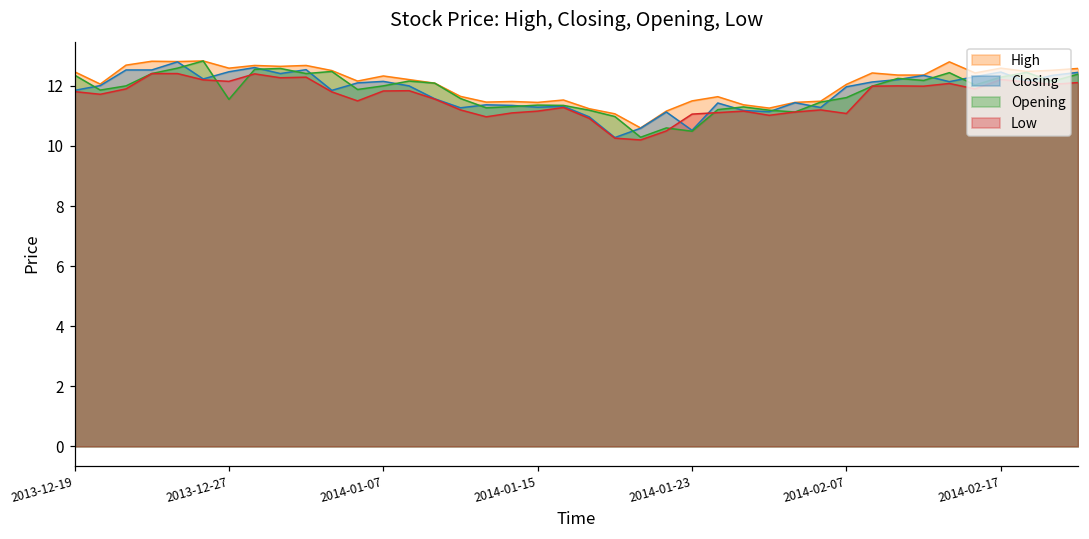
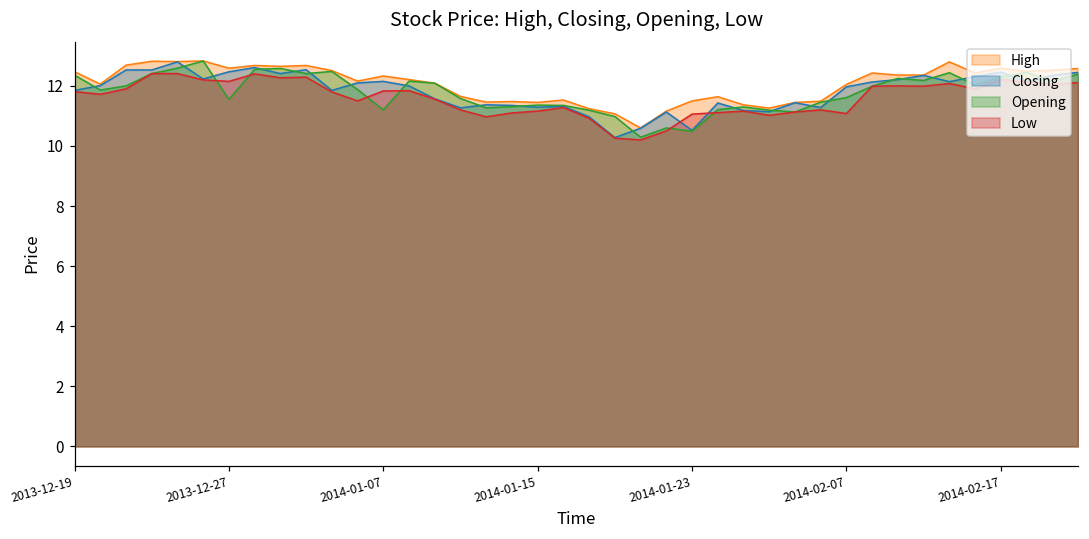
  {
    "Closing": {
      "2013-12-27": 12.5,
      "2014-01-07": 12.2
    },
    "Opening": {
      "2013-12-19": 12.4,
      "2013-12-27": 11.6,
-     "2014-01-07": 12.0,
+     "2014-01-07": 11.2,
      "2014-02-07": 11.6
    }
  }
